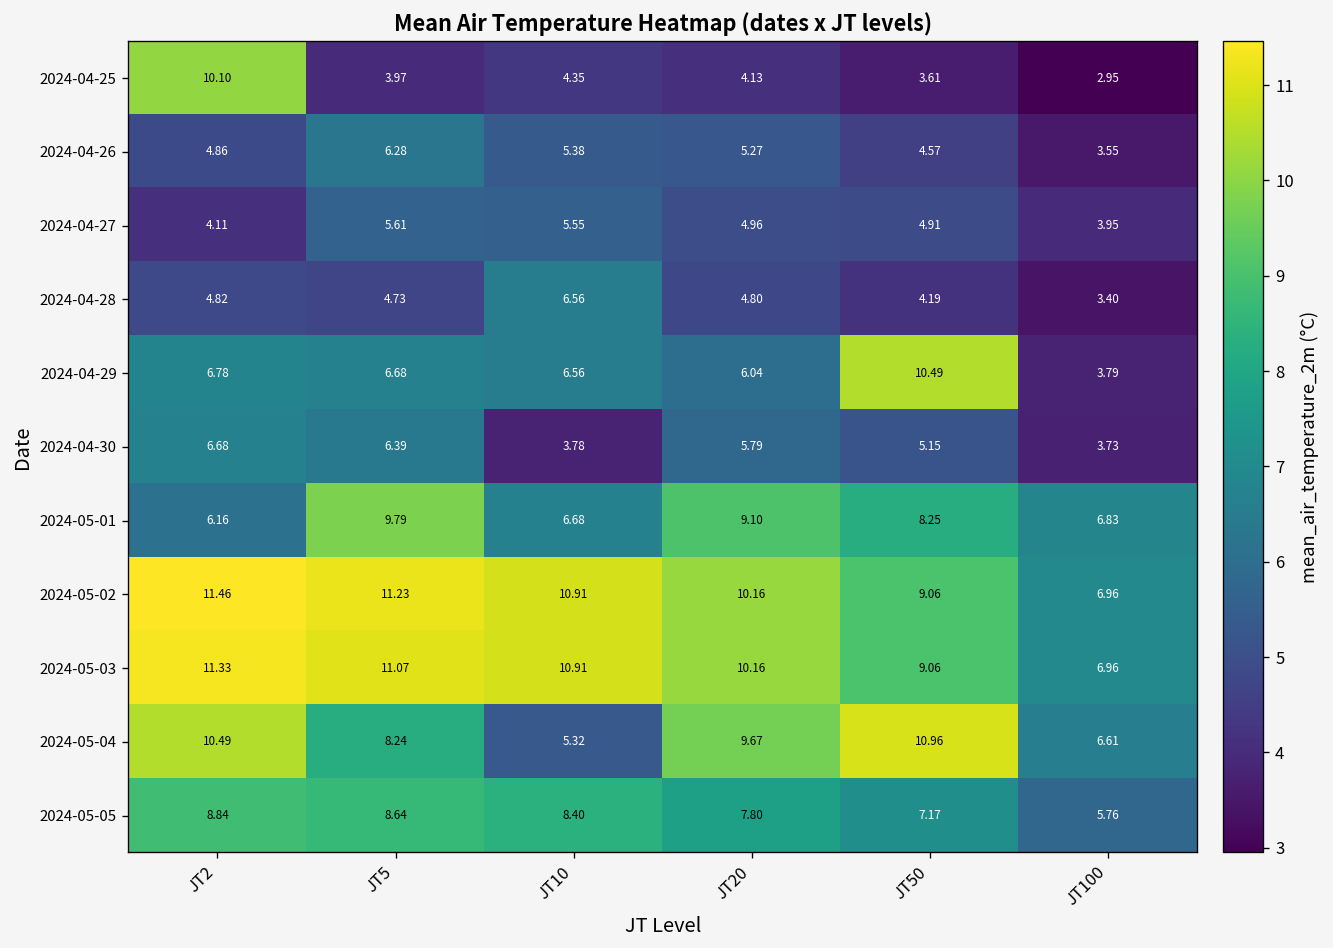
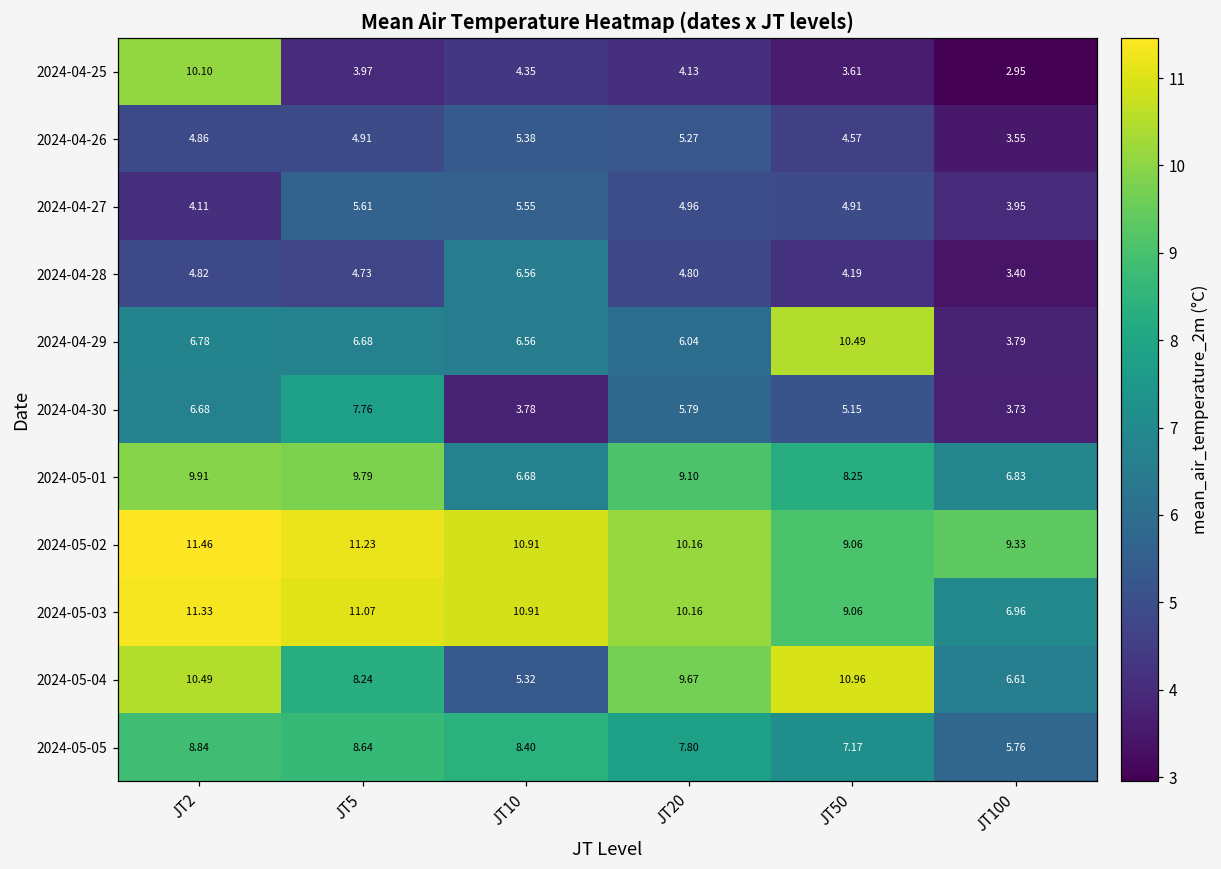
  {
    "2024-04-25": {
      "JT2": 10.10,
      "JT5": 3.97,
      "JT10": 4.35,
      "JT20": 4.13,
      "JT50": 3.61,
      "JT100": 2.95
    },
    "2024-04-26": {
      "JT2": 4.86,
-     "JT5": 6.28,
+     "JT5": 4.91,
      "JT10": 5.38,
      "JT20": 5.27,
      "JT50": 4.57,
      "JT100": 3.55
    },
    "2024-04-27": {
      "JT2": 4.11,
      "JT5": 5.61,
      "JT10": 5.55,
      "JT20": 4.96,
      "JT50": 4.91,
      "JT100": 3.95
    },
    "2024-04-28": {
      "JT2": 4.82,
      "JT5": 4.73,
      "JT10": 6.56,
      "JT20": 4.80,
      "JT50": 4.19,
      "JT100": 3.40
    },
    "2024-04-29": {
      "JT2": 6.78,
      "JT5": 6.68,
      "JT10": 6.56,
      "JT20": 6.04,
      "JT50": 10.49,
      "JT100": 3.79
    },
    "2024-04-30": {
      "JT2": 6.68,
-     "JT5": 6.39,
+     "JT5": 7.76,
      "JT10": 3.78,
      "JT20": 5.79,
      "JT50": 5.15,
      "JT100": 3.73
    },
    "2024-05-01": {
-     "JT2": 6.16,
+     "JT2": 9.91,
      "JT5": 9.79,
      "JT10": 6.68,
      "JT20": 9.10,
      "JT50": 8.25,
      "JT100": 6.83
    },
    "2024-05-02": {
      "JT2": 11.46,
      "JT5": 11.23,
      "JT10": 10.91,
      "JT20": 10.16,
      "JT50": 9.06,
-     "JT100": 6.96
+     "JT100": 9.33
    },
    "2024-05-03": {
      "JT2": 11.33,
      "JT5": 11.07,
      "JT10": 10.91,
      "JT20": 10.16,
      "JT50": 9.06,
      "JT100": 6.96
    },
    "2024-05-04": {
      "JT2": 10.49,
      "JT5": 8.24,
      "JT10": 5.32,
      "JT20": 9.67,
      "JT50": 10.96,
      "JT100": 6.61
    },
    "2024-05-05": {
      "JT2": 8.84,
      "JT5": 8.64,
      "JT10": 8.40,
      "JT20": 7.80,
      "JT50": 7.17,
      "JT100": 5.76
    }
  }
